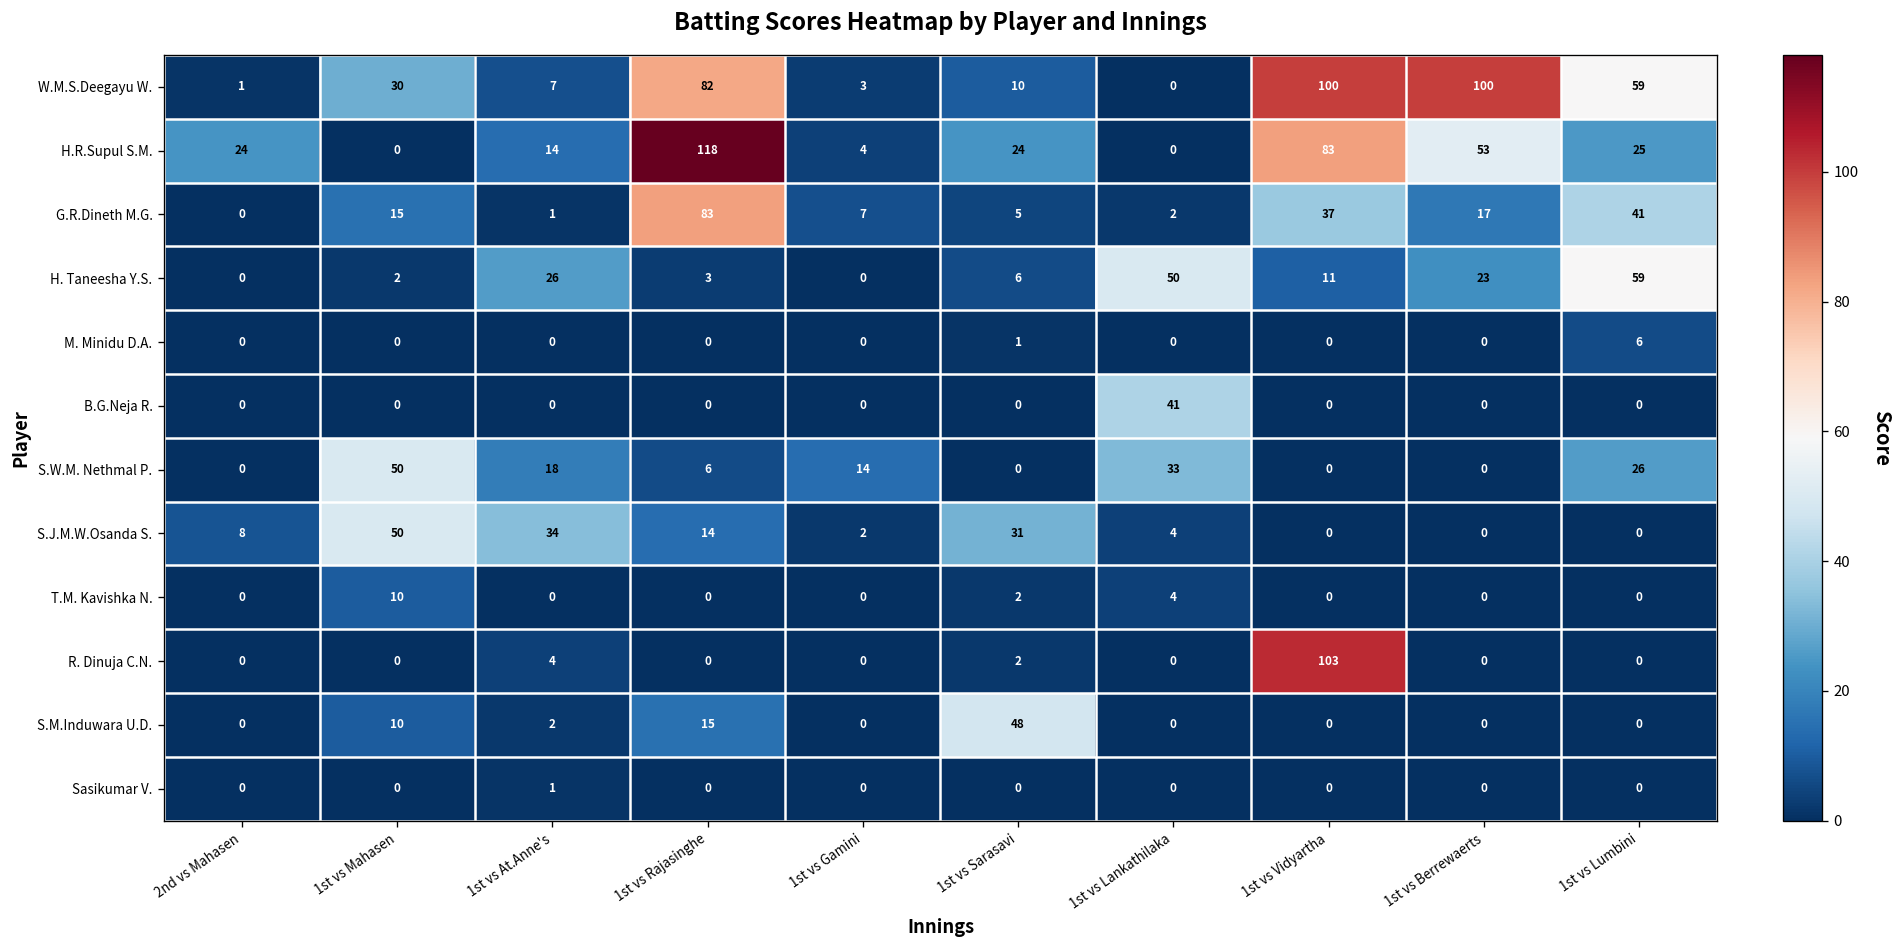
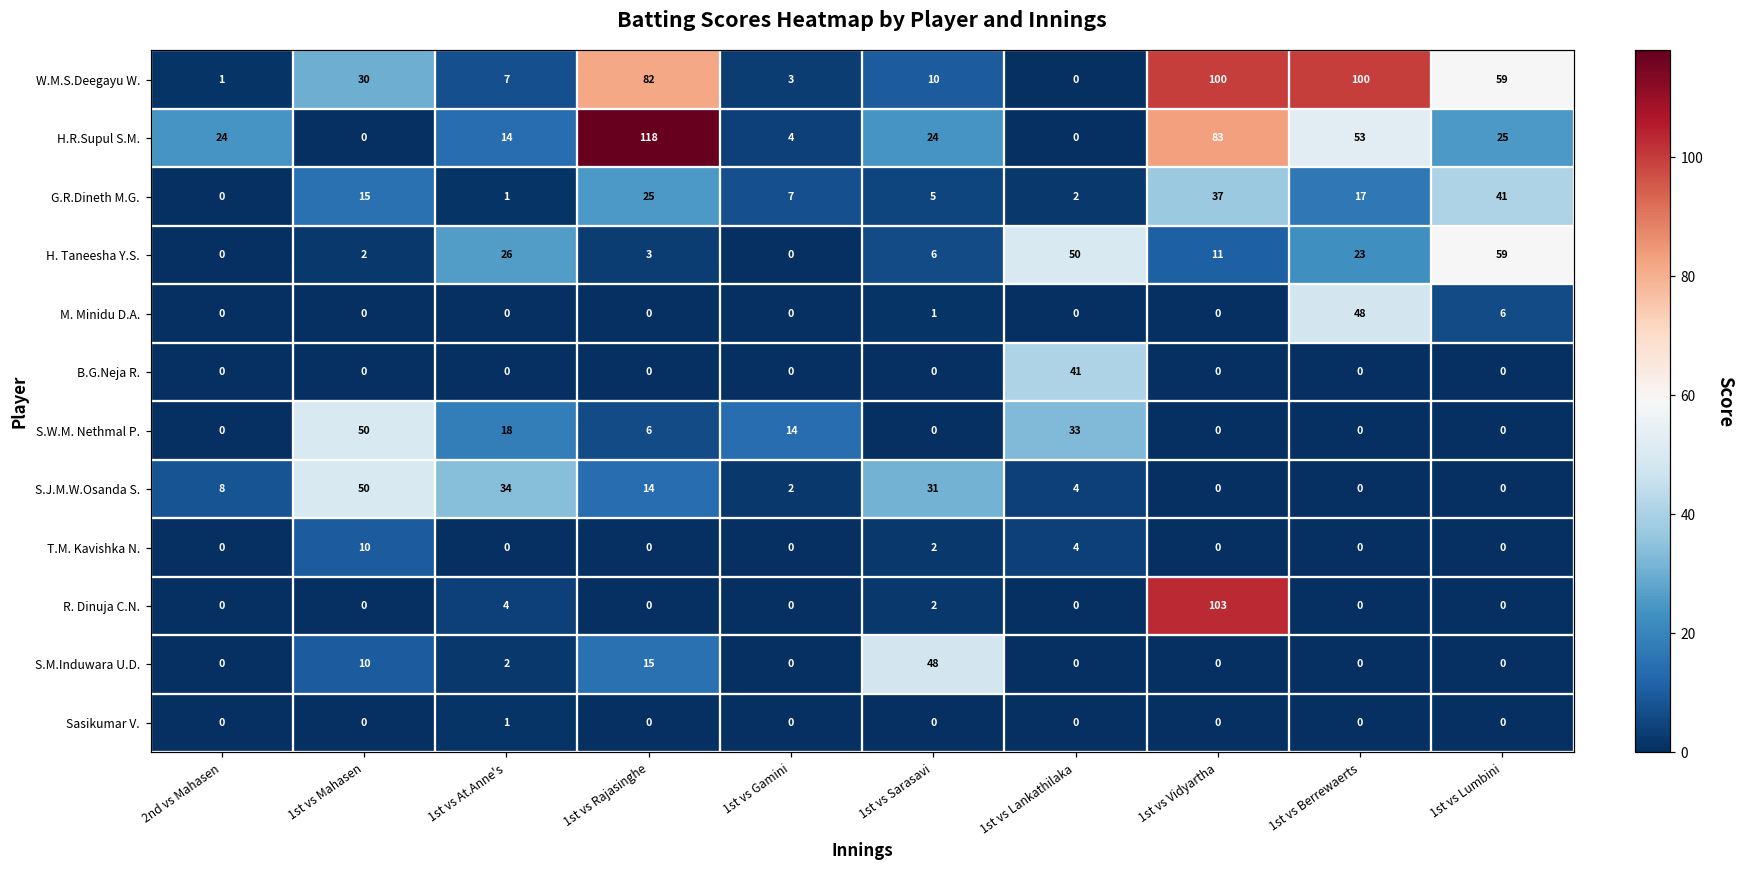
  {
    "W.M.S.Deegayu W.": {
      "2nd vs Mahasen": 1,
      "1st vs Mahasen": 30,
      "1st vs At.Anne's": 7,
      "1st vs Rajasinghe": 82,
      "1st vs Gamini": 3,
      "1st vs Sarasavi": 10,
      "1st vs Lankathilaka": 0,
      "1st vs Vidyartha": 100,
      "1st vs Berrewaerts": 100,
      "1st vs Lumbini": 59
    },
    "H.R.Supul S.M.": {
      "2nd vs Mahasen": 24,
      "1st vs Mahasen": 0,
      "1st vs At.Anne's": 14,
      "1st vs Rajasinghe": 118,
      "1st vs Gamini": 4,
      "1st vs Sarasavi": 24,
      "1st vs Lankathilaka": 0,
      "1st vs Vidyartha": 83,
      "1st vs Berrewaerts": 53,
      "1st vs Lumbini": 25
    },
    "G.R.Dineth M.G.": {
      "2nd vs Mahasen": 0,
      "1st vs Mahasen": 15,
      "1st vs At.Anne's": 1,
-     "1st vs Rajasinghe": 83,
+     "1st vs Rajasinghe": 25,
      "1st vs Gamini": 7,
      "1st vs Sarasavi": 5,
      "1st vs Lankathilaka": 2,
      "1st vs Vidyartha": 37,
      "1st vs Berrewaerts": 17,
      "1st vs Lumbini": 41
    },
    "H. Taneesha Y.S.": {
      "2nd vs Mahasen": 0,
      "1st vs Mahasen": 2,
      "1st vs At.Anne's": 26,
      "1st vs Rajasinghe": 3,
      "1st vs Gamini": 0,
      "1st vs Sarasavi": 6,
      "1st vs Lankathilaka": 50,
      "1st vs Vidyartha": 11,
      "1st vs Berrewaerts": 23,
      "1st vs Lumbini": 59
    },
    "M. Minidu D.A.": {
      "2nd vs Mahasen": 0,
      "1st vs Mahasen": 0,
      "1st vs At.Anne's": 0,
      "1st vs Rajasinghe": 0,
      "1st vs Gamini": 0,
      "1st vs Sarasavi": 1,
      "1st vs Lankathilaka": 0,
      "1st vs Vidyartha": 0,
-     "1st vs Berrewaerts": 0,
+     "1st vs Berrewaerts": 48,
      "1st vs Lumbini": 6
    },
    "B.G.Neja R.": {
      "2nd vs Mahasen": 0,
      "1st vs Mahasen": 0,
      "1st vs At.Anne's": 0,
      "1st vs Rajasinghe": 0,
      "1st vs Gamini": 0,
      "1st vs Sarasavi": 0,
      "1st vs Lankathilaka": 41,
      "1st vs Vidyartha": 0,
      "1st vs Berrewaerts": 0,
      "1st vs Lumbini": 0
    },
    "S.W.M. Nethmal P.": {
      "2nd vs Mahasen": 0,
      "1st vs Mahasen": 50,
      "1st vs At.Anne's": 18,
      "1st vs Rajasinghe": 6,
      "1st vs Gamini": 14,
      "1st vs Sarasavi": 0,
      "1st vs Lankathilaka": 33,
      "1st vs Vidyartha": 0,
      "1st vs Berrewaerts": 0,
-     "1st vs Lumbini": 26
+     "1st vs Lumbini": 0
    },
    "S.J.M.W.Osanda S.": {
      "2nd vs Mahasen": 8,
      "1st vs Mahasen": 50,
      "1st vs At.Anne's": 34,
      "1st vs Rajasinghe": 14,
      "1st vs Gamini": 2,
      "1st vs Sarasavi": 31,
      "1st vs Lankathilaka": 4,
      "1st vs Vidyartha": 0,
      "1st vs Berrewaerts": 0,
      "1st vs Lumbini": 0
    },
    "T.M. Kavishka N.": {
      "2nd vs Mahasen": 0,
      "1st vs Mahasen": 10,
      "1st vs At.Anne's": 0,
      "1st vs Rajasinghe": 0,
      "1st vs Gamini": 0,
      "1st vs Sarasavi": 2,
      "1st vs Lankathilaka": 4,
      "1st vs Vidyartha": 0,
      "1st vs Berrewaerts": 0,
      "1st vs Lumbini": 0
    },
    "R. Dinuja C.N.": {
      "2nd vs Mahasen": 0,
      "1st vs Mahasen": 0,
      "1st vs At.Anne's": 4,
      "1st vs Rajasinghe": 0,
      "1st vs Gamini": 0,
      "1st vs Sarasavi": 2,
      "1st vs Lankathilaka": 0,
      "1st vs Vidyartha": 103,
      "1st vs Berrewaerts": 0,
      "1st vs Lumbini": 0
    },
    "S.M.Induwara U.D.": {
      "2nd vs Mahasen": 0,
      "1st vs Mahasen": 10,
      "1st vs At.Anne's": 2,
      "1st vs Rajasinghe": 15,
      "1st vs Gamini": 0,
      "1st vs Sarasavi": 48,
      "1st vs Lankathilaka": 0,
      "1st vs Vidyartha": 0,
      "1st vs Berrewaerts": 0,
      "1st vs Lumbini": 0
    },
    "Sasikumar V.": {
      "2nd vs Mahasen": 0,
      "1st vs Mahasen": 0,
      "1st vs At.Anne's": 1,
      "1st vs Rajasinghe": 0,
      "1st vs Gamini": 0,
      "1st vs Sarasavi": 0,
      "1st vs Lankathilaka": 0,
      "1st vs Vidyartha": 0,
      "1st vs Berrewaerts": 0,
      "1st vs Lumbini": 0
    }
  }
